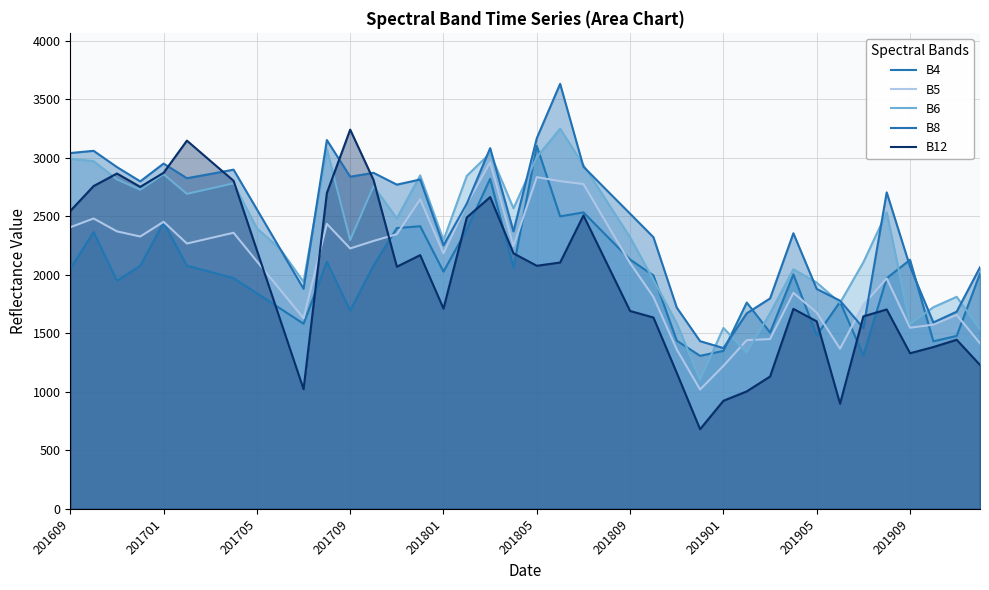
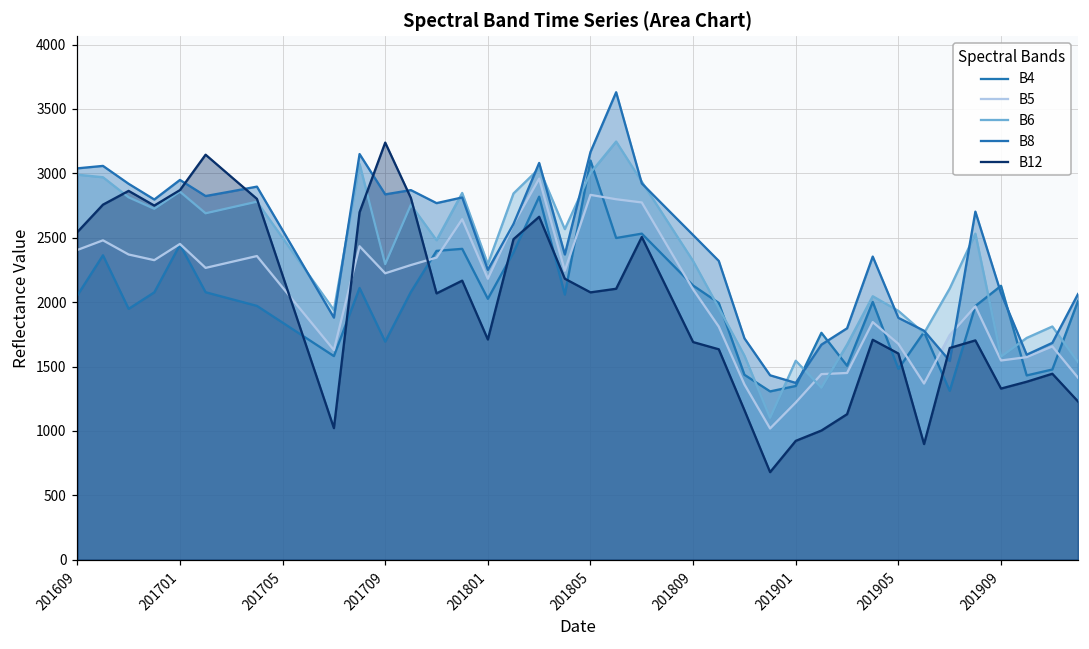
  {
    "B5": {
      "201609": 2410,
      "201705": 2110,
      "201709": 2220,
      "201801": 2180,
      "201805": 2830,
      "201809": 2100,
      "201901": 1220,
      "201905": 1680,
      "201909": 1550
    },
    "B6": {
      "201609": 2990,
-     "201705": 2400,
+     "201705": 2500,
      "201709": 2300,
      "201801": 2300,
      "201805": 3000,
      "201809": 2320,
      "201901": 1550,
      "201905": 1930,
      "201909": 1580
    },
    "B12": {
      "201609": 2540,
      "201705": 2210,
      "201709": 3240,
      "201801": 1710,
      "201805": 2080,
      "201809": 1690,
      "201901": 920,
      "201905": 1600,
      "201909": 1330
    }
  }
